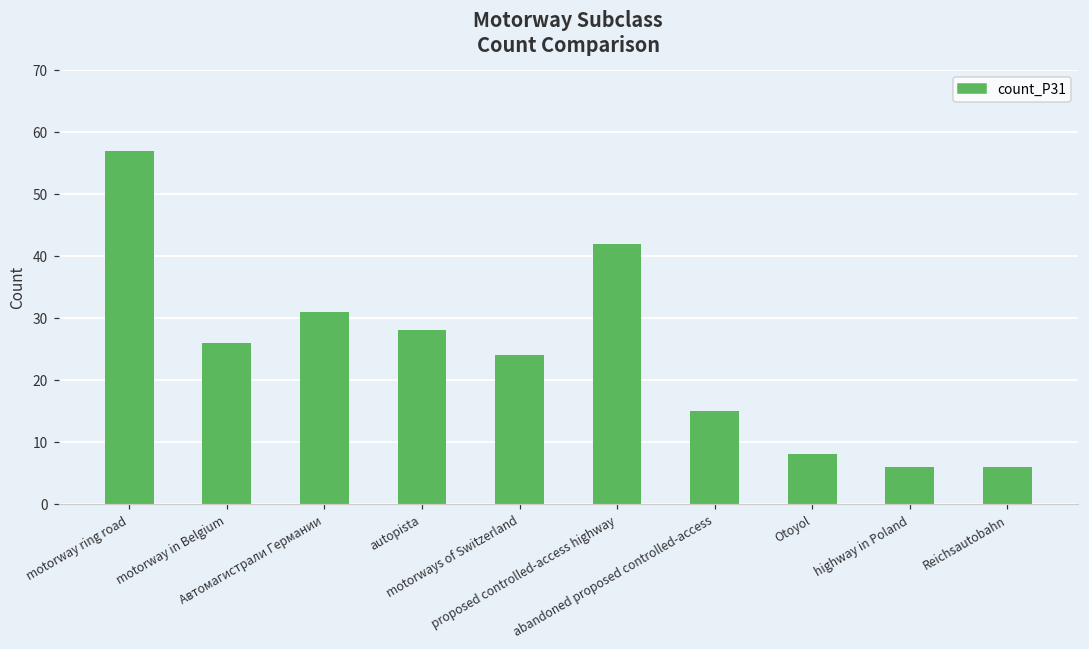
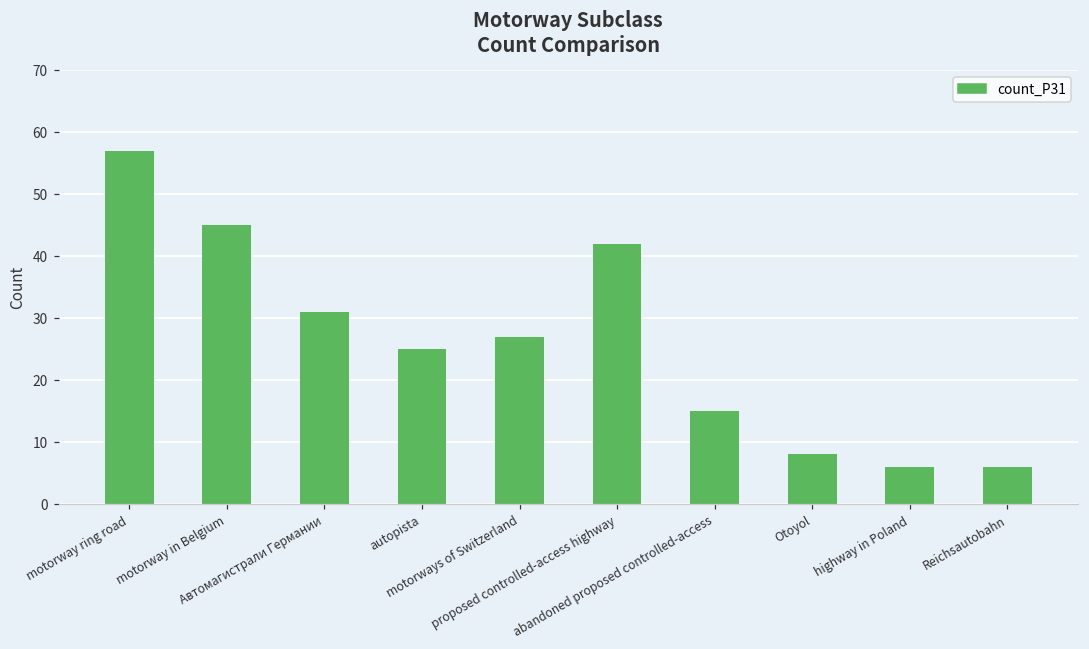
  {
    "motorway ring road": 57,
-   "motorway in Belgium": 26,
+   "motorway in Belgium": 45,
    "Автомагистрали Германии": 31,
-   "autopista": 28,
-   "motorways of Switzerland": 24,
+   "autopista": 25,
+   "motorways of Switzerland": 27,
    "proposed controlled-access highway": 42,
    "abandoned proposed controlled-access": 15,
    "Otoyol": 8,
    "highway in Poland": 6,
    "Reichsautobahn": 6
  }
